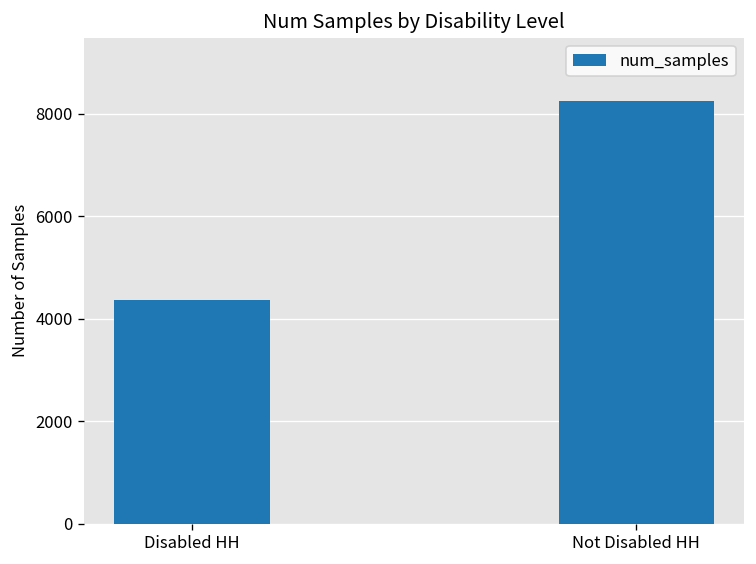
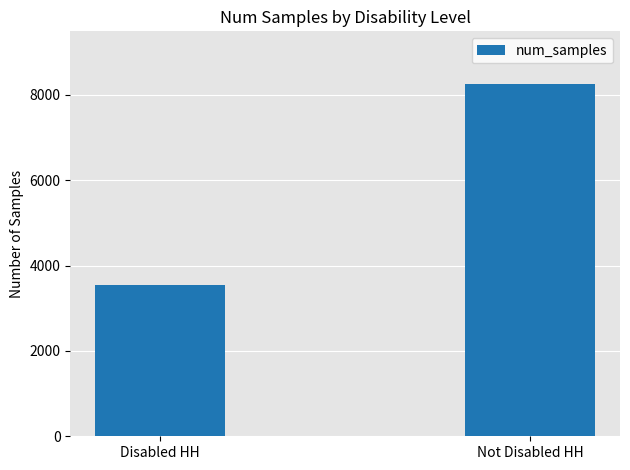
  {
-   "Disabled HH": 4400,
+   "Disabled HH": 3600,
    "Not Disabled HH": 8300
  }
